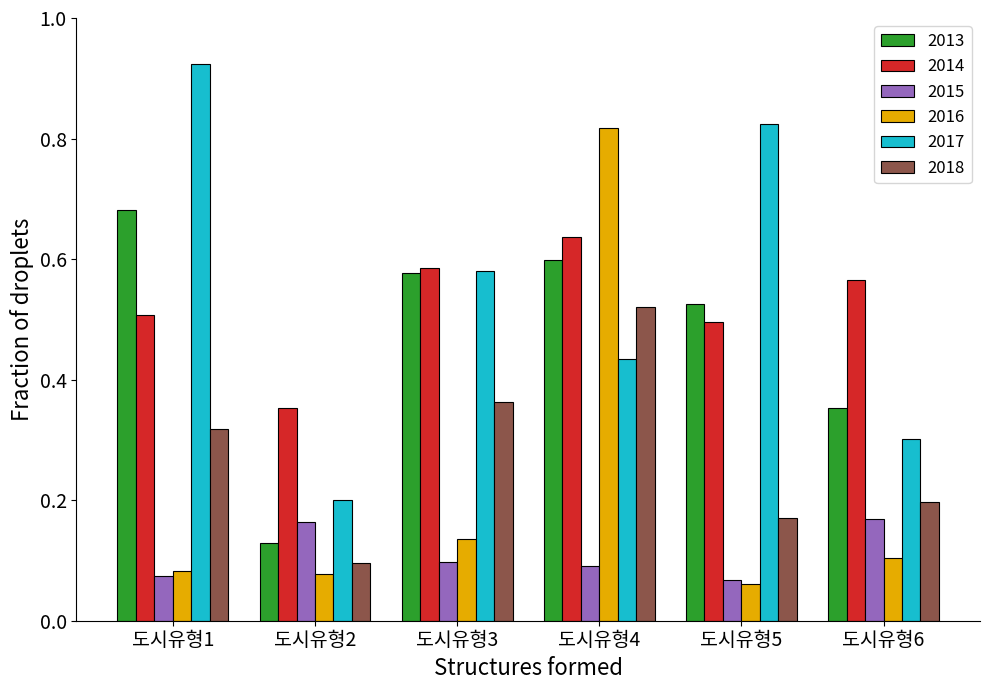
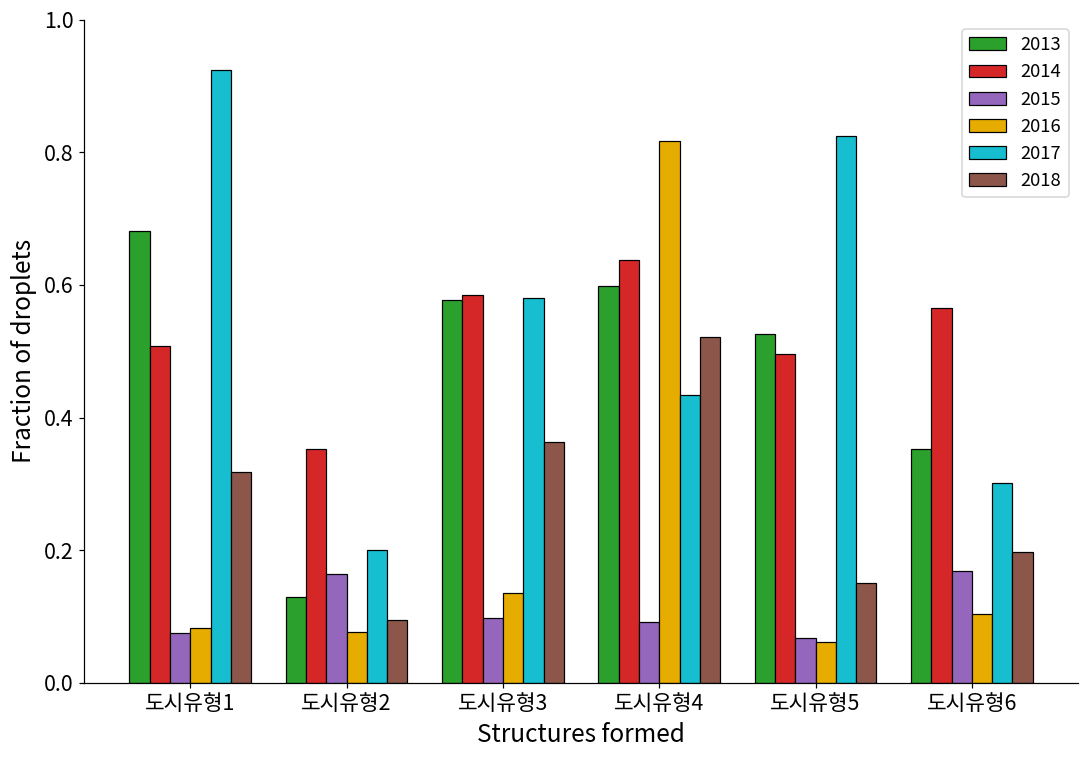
  {
    "2013": {
      "도시유형1": 0.68,
      "도시유형2": 0.13,
      "도시유형3": 0.58,
      "도시유형4": 0.60,
      "도시유형5": 0.53,
      "도시유형6": 0.35
    },
    "2014": {
      "도시유형1": 0.51,
      "도시유형2": 0.35,
      "도시유형3": 0.58,
      "도시유형4": 0.64,
      "도시유형5": 0.50,
      "도시유형6": 0.57
    },
    "2015": {
      "도시유형1": 0.07,
      "도시유형2": 0.16,
      "도시유형3": 0.10,
      "도시유형4": 0.09,
      "도시유형5": 0.07,
      "도시유형6": 0.17
    },
    "2016": {
      "도시유형1": 0.08,
      "도시유형2": 0.08,
      "도시유형3": 0.13,
      "도시유형4": 0.82,
      "도시유형5": 0.06,
      "도시유형6": 0.10
    },
    "2017": {
      "도시유형1": 0.92,
      "도시유형2": 0.20,
      "도시유형3": 0.58,
      "도시유형4": 0.43,
      "도시유형5": 0.82,
      "도시유형6": 0.30
    },
    "2018": {
      "도시유형1": 0.32,
      "도시유형2": 0.10,
      "도시유형3": 0.36,
      "도시유형4": 0.52,
-     "도시유형5": 0.17,
+     "도시유형5": 0.15,
      "도시유형6": 0.20
    }
  }
